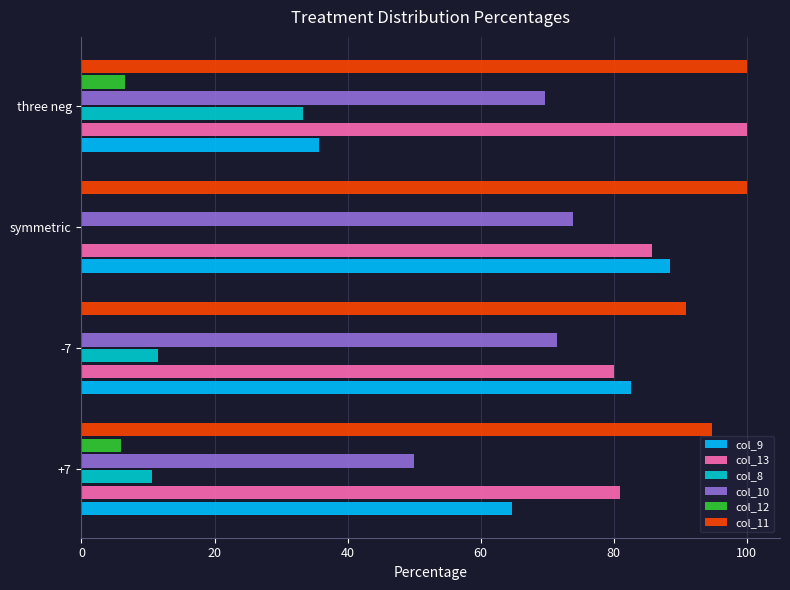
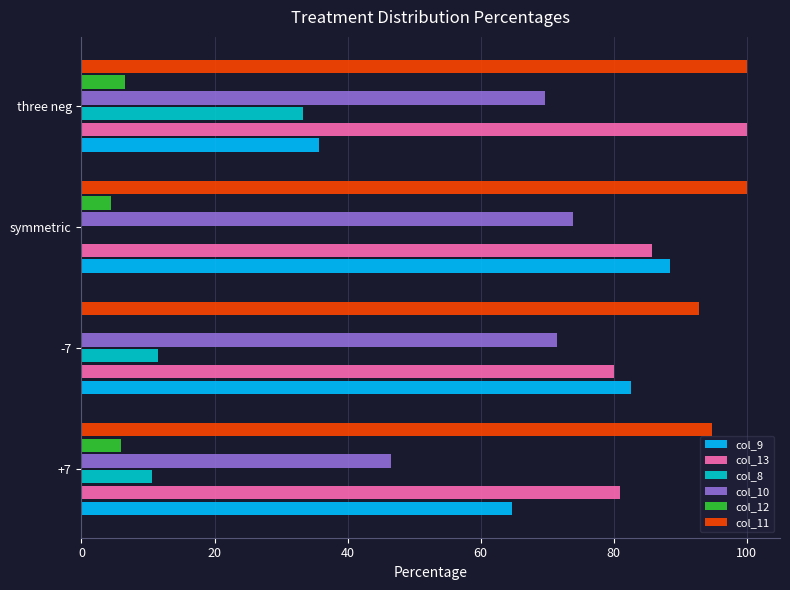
  {
    "col_13": {
      "three neg": 100,
      "symmetric": 86,
      "-7": 80,
      "+7": 81
    },
    "col_10": {
      "three neg": 70,
      "symmetric": 74,
      "-7": 71,
-     "+7": 50
+     "+7": 47
    },
    "col_12": {
      "three neg": 6,
-     "symmetric": 0,
+     "symmetric": 5,
      "-7": 0,
      "+7": 6
    },
    "col_11": {
      "three neg": 100,
      "symmetric": 100,
-     "-7": 91,
+     "-7": 93,
      "+7": 95
    }
  }
